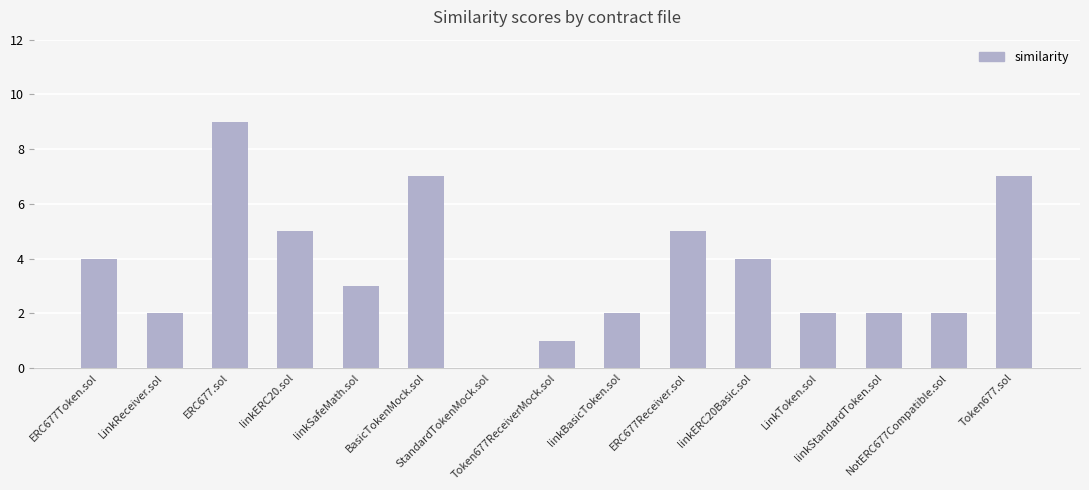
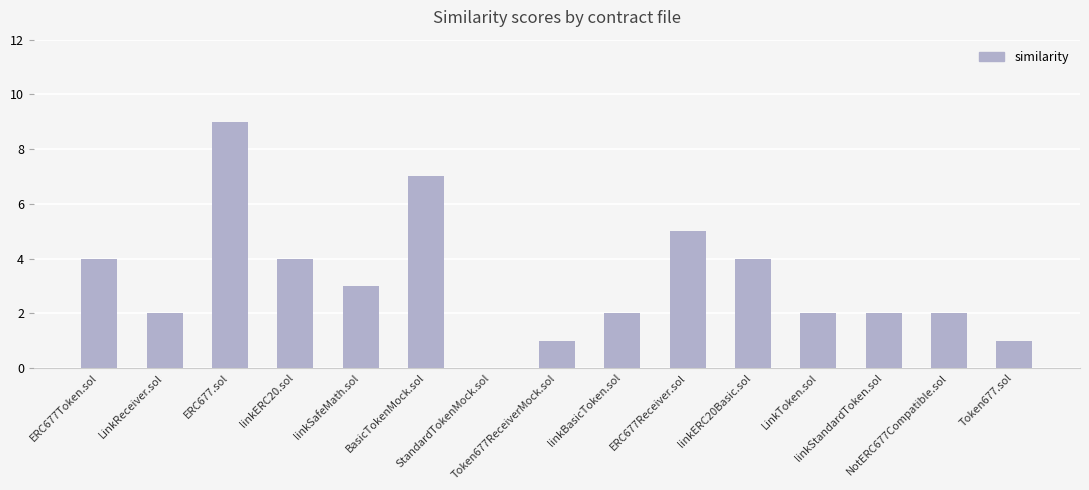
  {
    "ERC677Token.sol": 4,
    "LinkReceiver.sol": 2,
    "ERC677.sol": 9,
-   "linkERC20.sol": 5,
+   "linkERC20.sol": 4,
    "linkSafeMath.sol": 3,
    "BasicTokenMock.sol": 7,
    "StandardTokenMock.sol": 0,
    "Token677ReceiverMock.sol": 1,
    "linkBasicToken.sol": 2,
    "ERC677Receiver.sol": 5,
    "linkERC20Basic.sol": 4,
    "LinkToken.sol": 2,
    "linkStandardToken.sol": 2,
    "NotERC677Compatible.sol": 2,
-   "Token677.sol": 7
+   "Token677.sol": 1
  }
